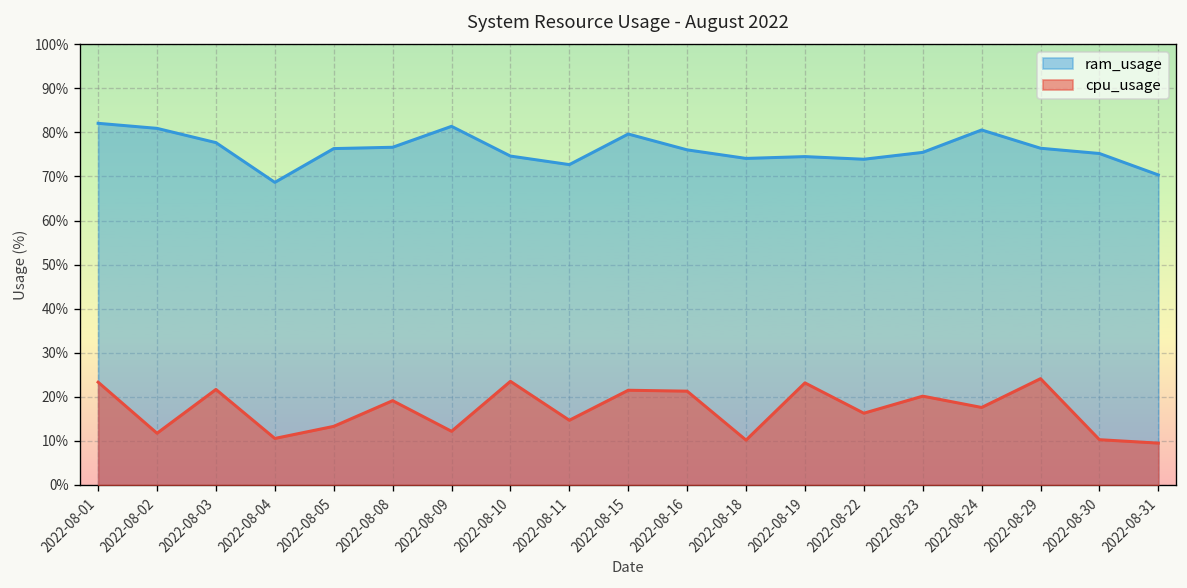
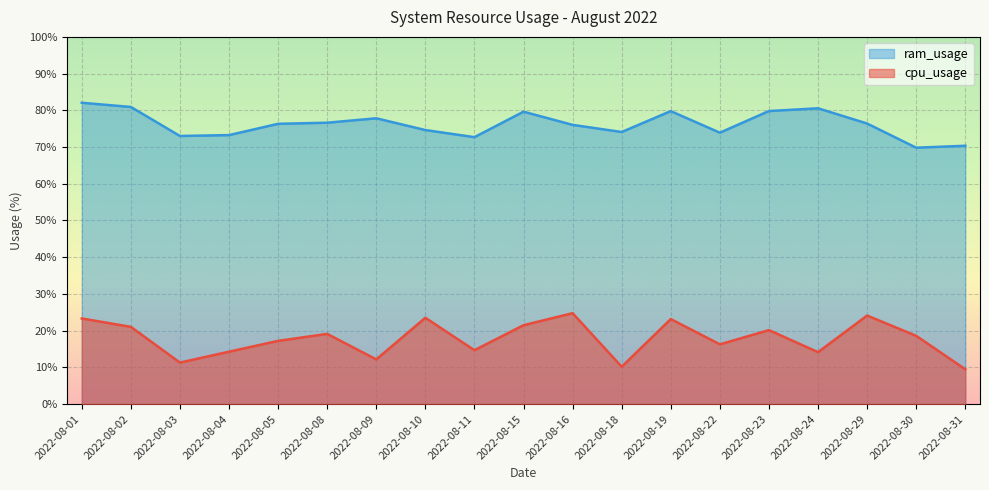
  {
    "ram_usage": {
      "2022-08-01": "82%",
      "2022-08-02": "81%",
-     "2022-08-03": "78%",
-     "2022-08-04": "69%",
+     "2022-08-03": "73%",
+     "2022-08-04": "73%",
      "2022-08-05": "76%",
      "2022-08-08": "77%",
-     "2022-08-09": "81%",
+     "2022-08-09": "78%",
      "2022-08-10": "75%",
      "2022-08-11": "73%",
      "2022-08-15": "80%",
      "2022-08-16": "76%",
      "2022-08-18": "74%",
-     "2022-08-19": "75%",
+     "2022-08-19": "80%",
      "2022-08-22": "74%",
-     "2022-08-23": "75%",
+     "2022-08-23": "80%",
      "2022-08-24": "81%",
      "2022-08-29": "76%",
-     "2022-08-30": "75%",
+     "2022-08-30": "70%",
      "2022-08-31": "70%"
    },
    "cpu_usage": {
      "2022-08-01": "23%",
-     "2022-08-02": "12%",
-     "2022-08-03": "22%",
-     "2022-08-04": "11%",
-     "2022-08-05": "13%",
+     "2022-08-02": "21%",
+     "2022-08-03": "11%",
+     "2022-08-04": "14%",
+     "2022-08-05": "17%",
      "2022-08-08": "19%",
      "2022-08-09": "12%",
      "2022-08-10": "24%",
      "2022-08-11": "15%",
      "2022-08-15": "21%",
-     "2022-08-16": "21%",
+     "2022-08-16": "25%",
      "2022-08-18": "10%",
      "2022-08-19": "23%",
      "2022-08-22": "16%",
      "2022-08-23": "20%",
-     "2022-08-24": "18%",
+     "2022-08-24": "14%",
      "2022-08-29": "24%",
-     "2022-08-30": "10%",
+     "2022-08-30": "19%",
      "2022-08-31": "9%"
    }
  }
